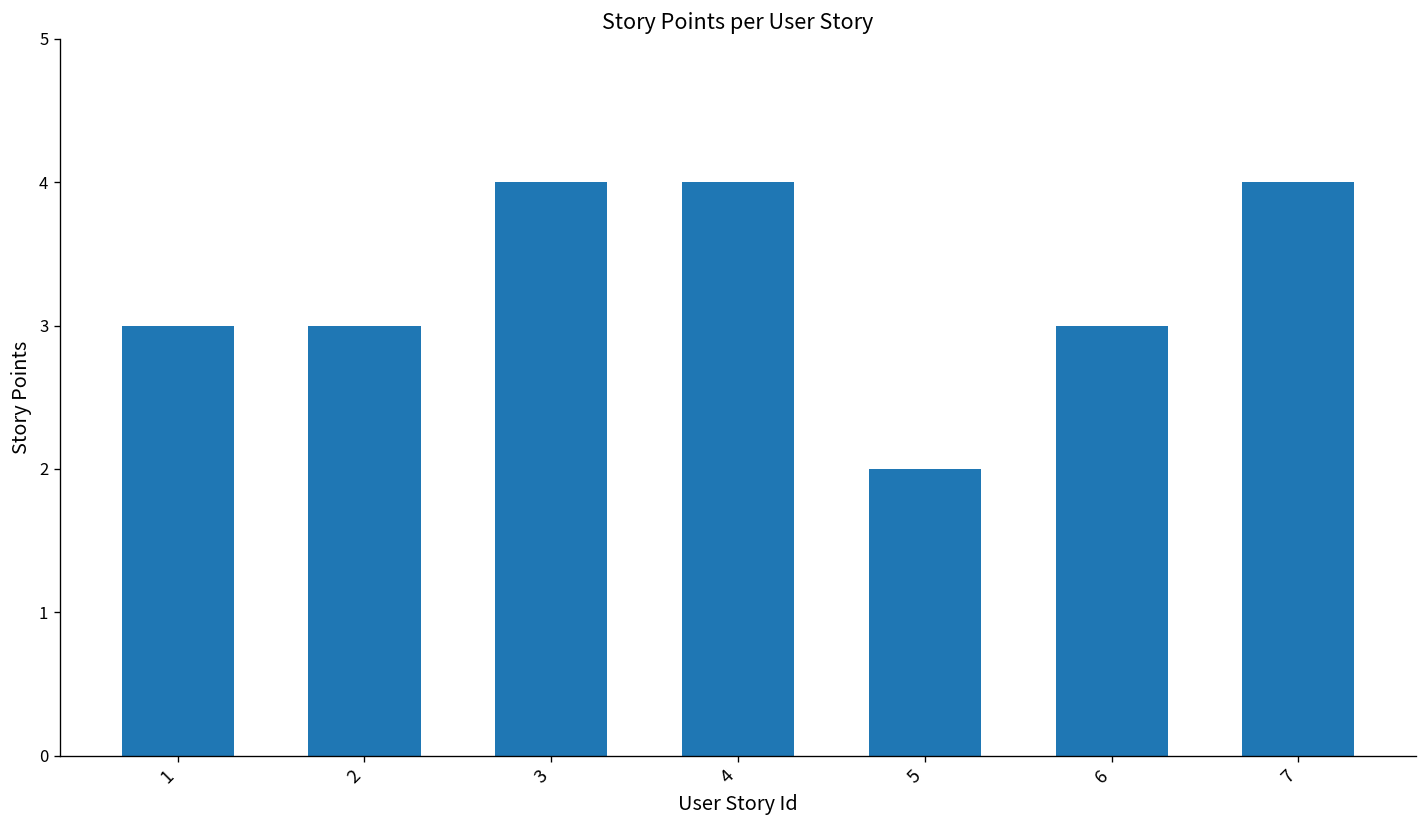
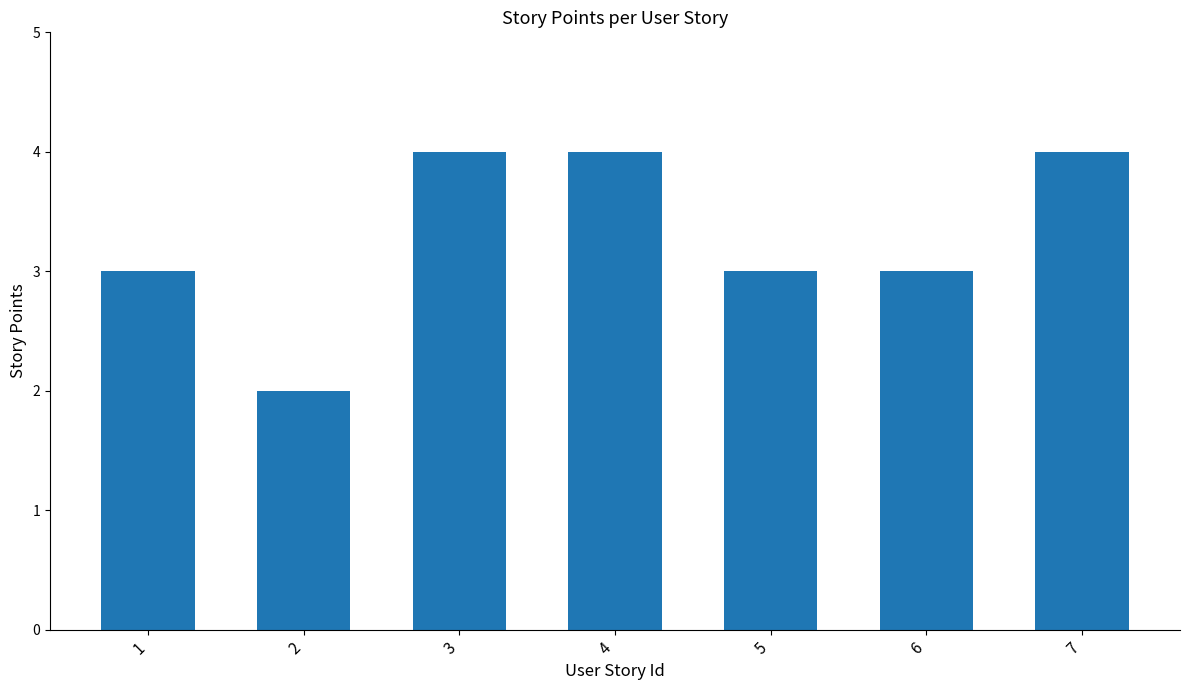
  {
    "1": 3,
-   "2": 3,
+   "2": 2,
    "3": 4,
    "4": 4,
-   "5": 2,
+   "5": 3,
    "6": 3,
    "7": 4
  }
